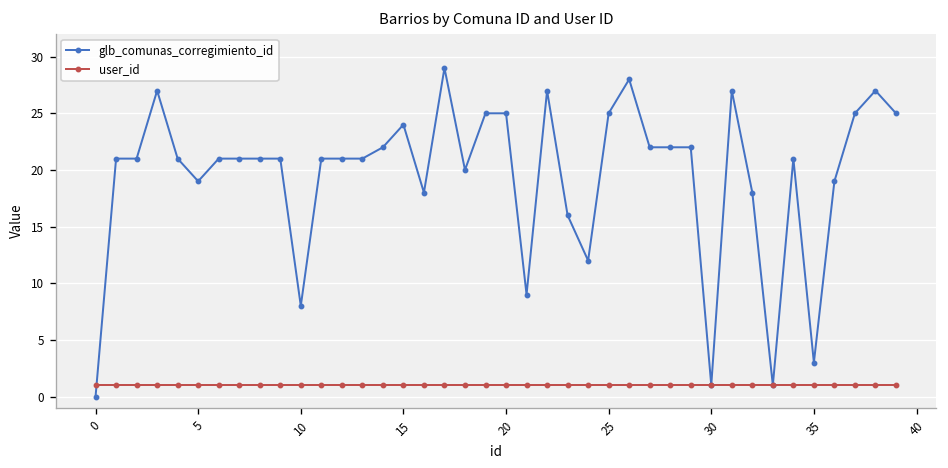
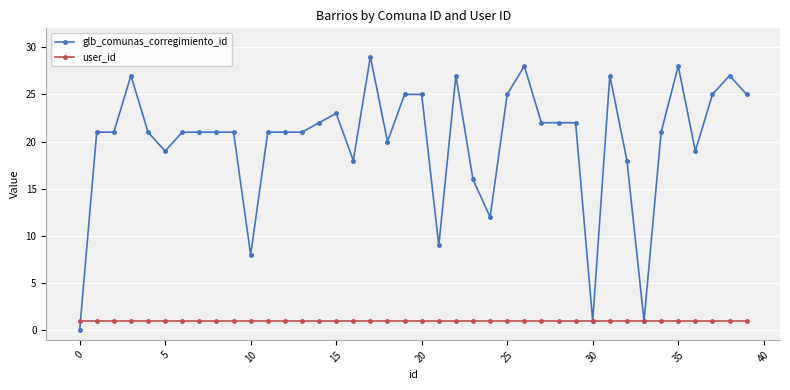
  {
    "glb_comunas_corregimiento_id": {
      "0": 0,
      "5": 19,
      "10": 8,
-     "15": 24,
+     "15": 23,
      "20": 25,
      "25": 25,
-     "35": 3
+     "35": 28
    },
    "user_id": {
      "0": 1,
      "5": 1,
      "10": 1,
      "15": 1,
      "20": 1,
      "25": 1,
      "35": 1
    }
  }
